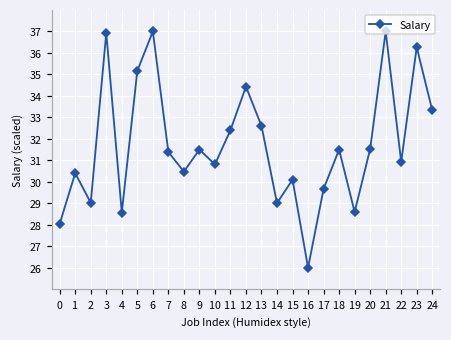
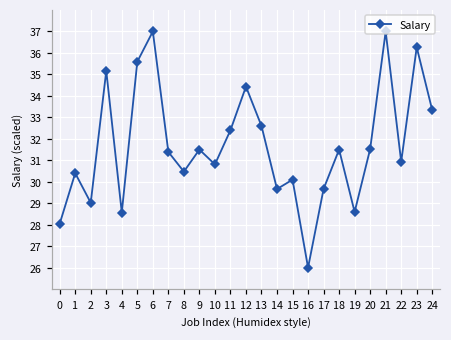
  {
    "0": 28.0,
    "1": 30.4,
    "2": 29.0,
-   "3": 36.9,
+   "3": 35.2,
    "4": 28.6,
-   "5": 35.2,
+   "5": 35.6,
    "6": 37.0,
    "7": 31.4,
    "8": 30.5,
    "9": 31.5,
    "10": 30.8,
    "11": 32.4,
    "12": 34.4,
    "13": 32.6,
-   "14": 29.0,
+   "14": 29.7,
    "15": 30.1,
    "16": 26.0,
    "17": 29.7,
    "18": 31.5,
    "19": 28.6,
    "20": 31.5,
    "22": 30.9,
    "23": 36.3,
    "24": 33.3
  }
